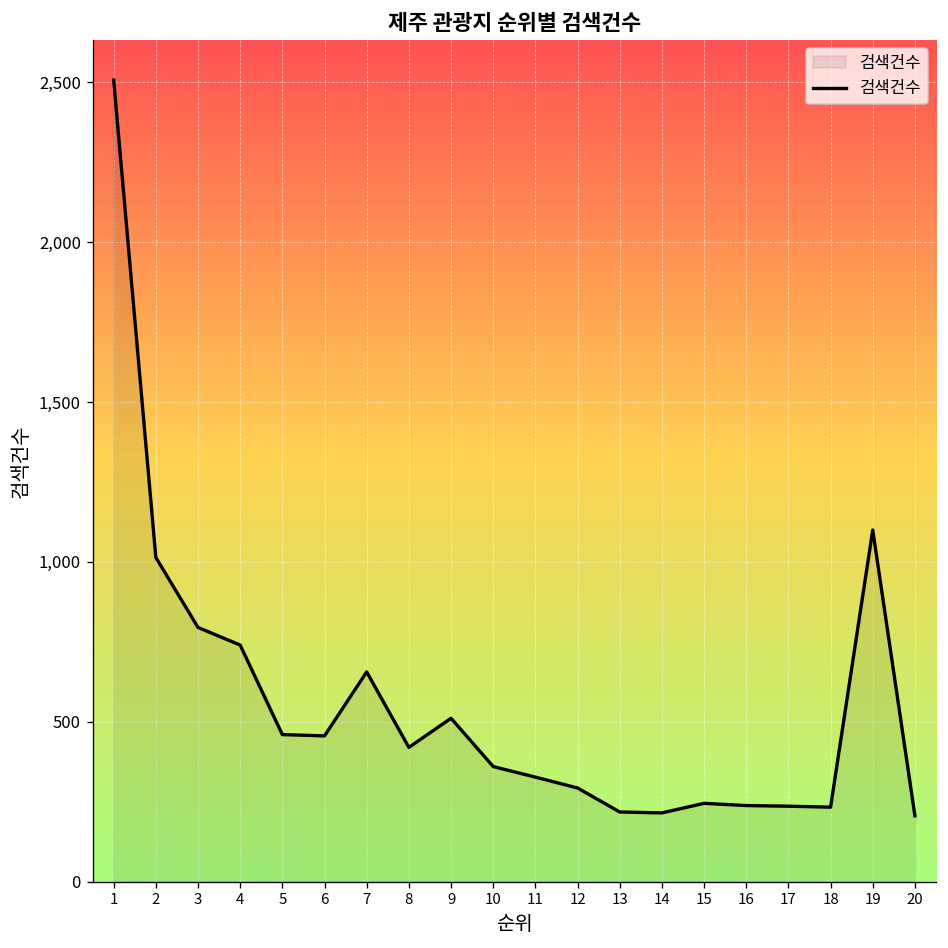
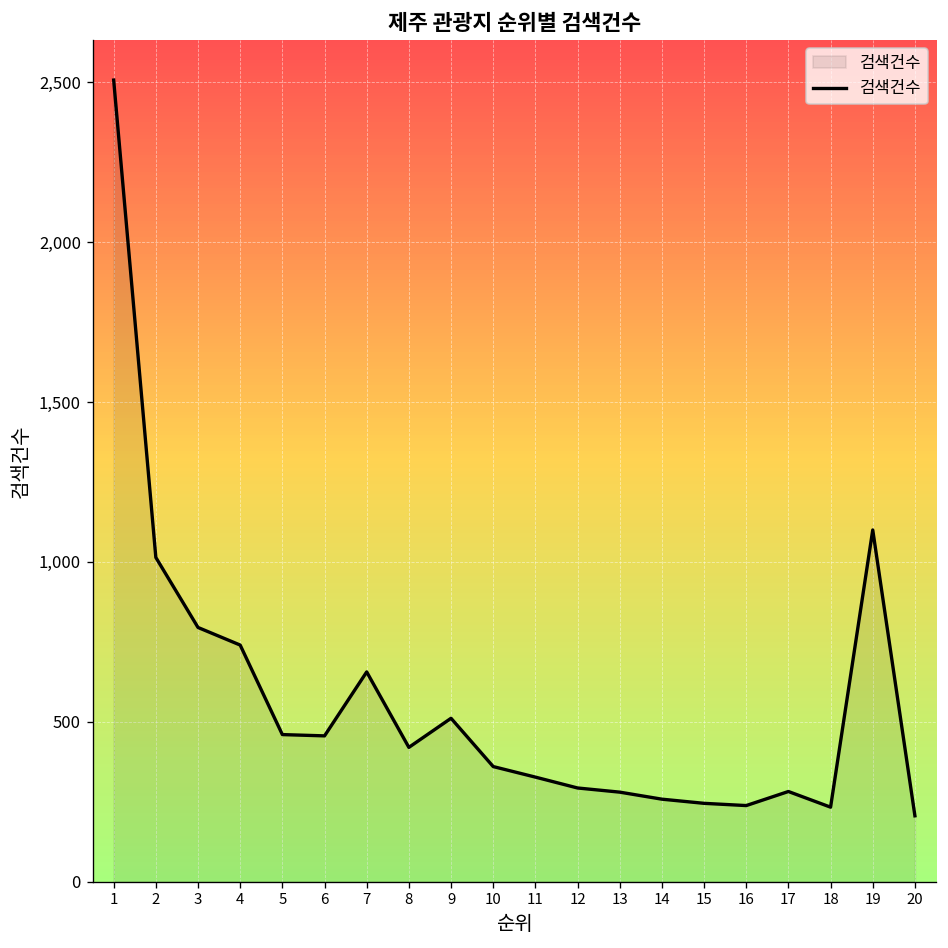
  {
    "1": "2,510",
    "2": "1,010",
    "3": "800",
    "4": "740",
    "5": "460",
    "6": "460",
    "7": "660",
    "8": "420",
    "9": "510",
    "10": "360",
    "11": "330",
    "12": "290",
-   "13": "220",
-   "14": "220",
+   "13": "280",
+   "14": "260",
    "15": "250",
    "16": "240",
-   "17": "240",
+   "17": "280",
    "18": "230",
    "19": "1,100",
    "20": "210"
  }
